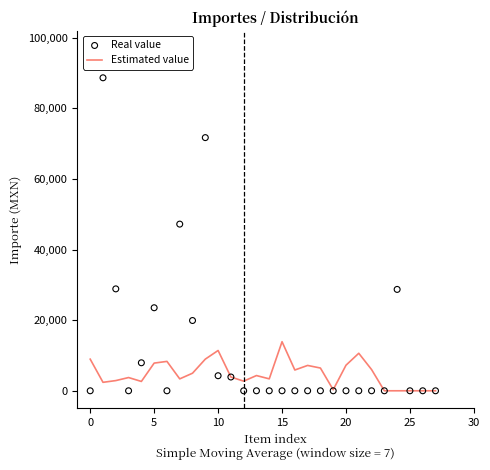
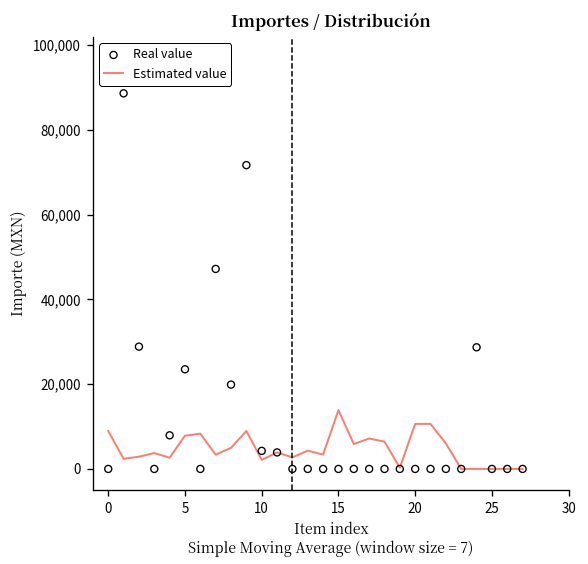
  {
    "Estimated value": {
      "0": "9,000",
      "5": "8,000",
-     "10": "11,000",
+     "10": "2,000",
      "15": "14,000",
-     "20": "7,000"
+     "20": "11,000"
    }
  }
